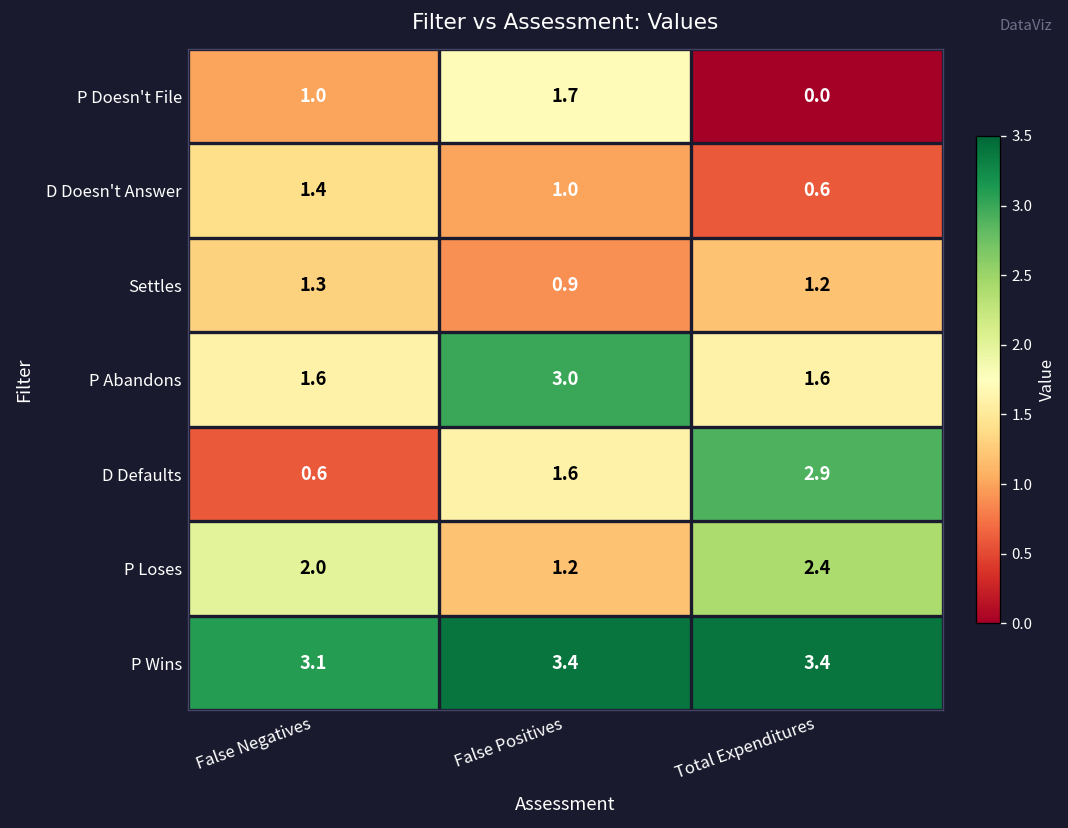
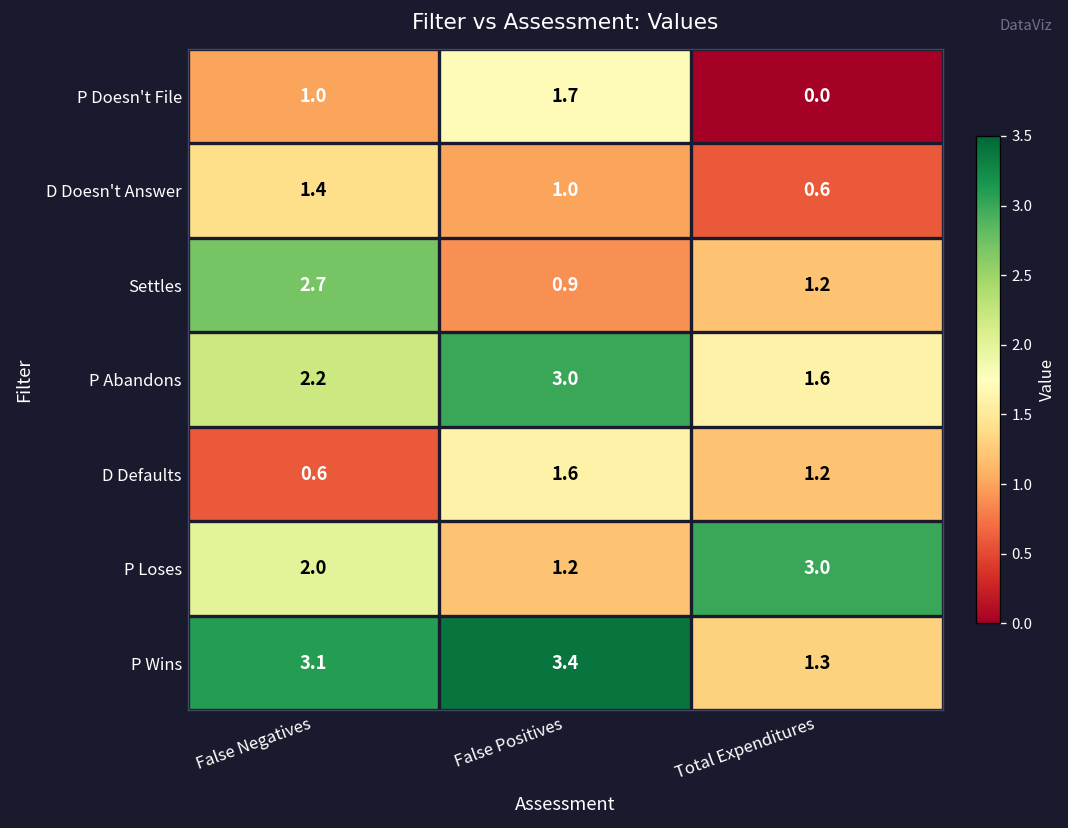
  {
    "P Doesn't File": {
      "False Negatives": 1.0,
      "False Positives": 1.7,
      "Total Expenditures": 0.0
    },
    "D Doesn't Answer": {
      "False Negatives": 1.4,
      "False Positives": 1.0,
      "Total Expenditures": 0.6
    },
    "Settles": {
-     "False Negatives": 1.3,
+     "False Negatives": 2.7,
      "False Positives": 0.9,
      "Total Expenditures": 1.2
    },
    "P Abandons": {
-     "False Negatives": 1.6,
+     "False Negatives": 2.2,
      "False Positives": 3.0,
      "Total Expenditures": 1.6
    },
    "D Defaults": {
      "False Negatives": 0.6,
      "False Positives": 1.6,
-     "Total Expenditures": 2.9
+     "Total Expenditures": 1.2
    },
    "P Loses": {
      "False Negatives": 2.0,
      "False Positives": 1.2,
-     "Total Expenditures": 2.4
+     "Total Expenditures": 3.0
    },
    "P Wins": {
      "False Negatives": 3.1,
      "False Positives": 3.4,
-     "Total Expenditures": 3.4
+     "Total Expenditures": 1.3
    }
  }
